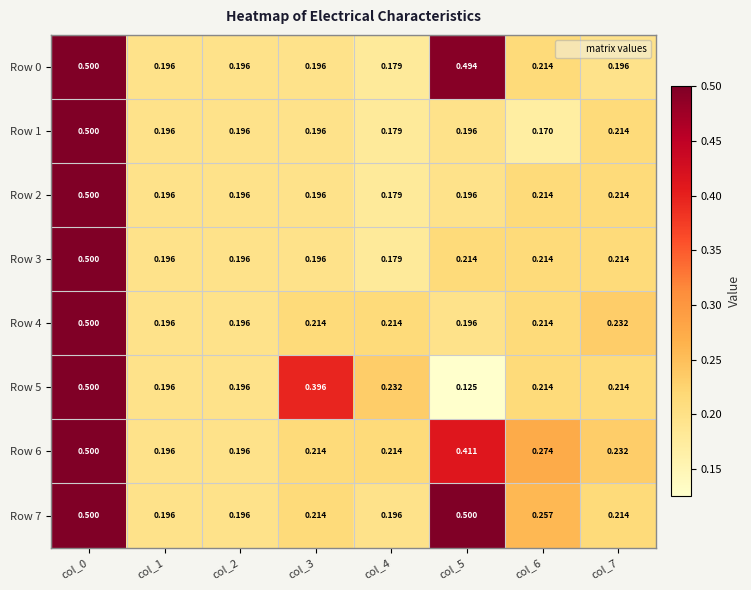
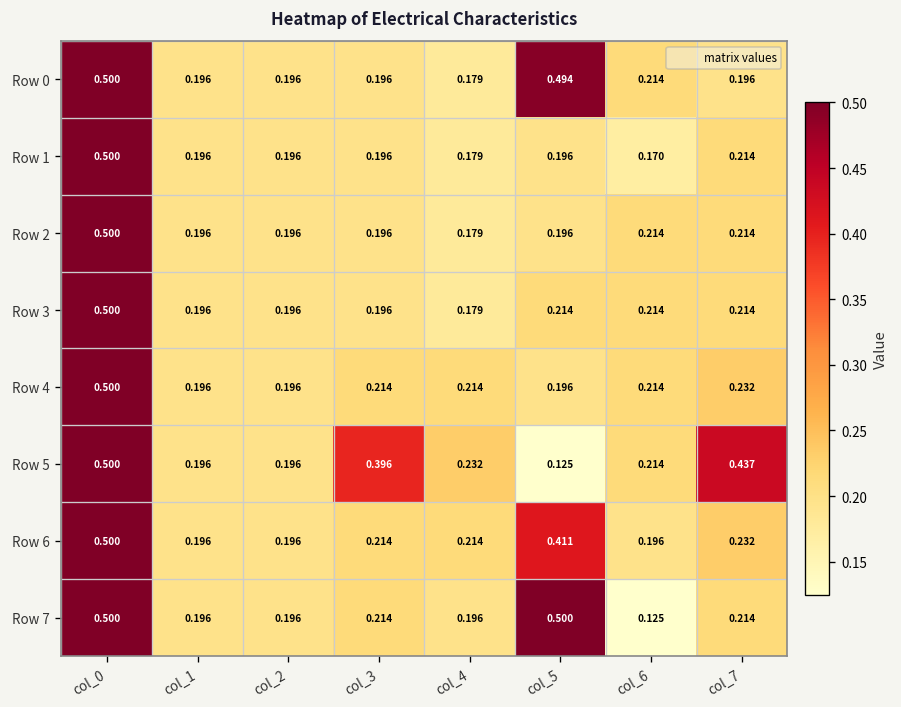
  {
    "Row 0": {
      "col_0": 0.500,
      "col_1": 0.196,
      "col_2": 0.196,
      "col_3": 0.196,
      "col_4": 0.179,
      "col_5": 0.494,
      "col_6": 0.214,
      "col_7": 0.196
    },
    "Row 1": {
      "col_0": 0.500,
      "col_1": 0.196,
      "col_2": 0.196,
      "col_3": 0.196,
      "col_4": 0.179,
      "col_5": 0.196,
      "col_6": 0.170,
      "col_7": 0.214
    },
    "Row 2": {
      "col_0": 0.500,
      "col_1": 0.196,
      "col_2": 0.196,
      "col_3": 0.196,
      "col_4": 0.179,
      "col_5": 0.196,
      "col_6": 0.214,
      "col_7": 0.214
    },
    "Row 3": {
      "col_0": 0.500,
      "col_1": 0.196,
      "col_2": 0.196,
      "col_3": 0.196,
      "col_4": 0.179,
      "col_5": 0.214,
      "col_6": 0.214,
      "col_7": 0.214
    },
    "Row 4": {
      "col_0": 0.500,
      "col_1": 0.196,
      "col_2": 0.196,
      "col_3": 0.214,
      "col_4": 0.214,
      "col_5": 0.196,
      "col_6": 0.214,
      "col_7": 0.232
    },
    "Row 5": {
      "col_0": 0.500,
      "col_1": 0.196,
      "col_2": 0.196,
      "col_3": 0.396,
      "col_4": 0.232,
      "col_5": 0.125,
      "col_6": 0.214,
-     "col_7": 0.214
+     "col_7": 0.437
    },
    "Row 6": {
      "col_0": 0.500,
      "col_1": 0.196,
      "col_2": 0.196,
      "col_3": 0.214,
      "col_4": 0.214,
      "col_5": 0.411,
-     "col_6": 0.274,
+     "col_6": 0.196,
      "col_7": 0.232
    },
    "Row 7": {
      "col_0": 0.500,
      "col_1": 0.196,
      "col_2": 0.196,
      "col_3": 0.214,
      "col_4": 0.196,
      "col_5": 0.500,
-     "col_6": 0.257,
+     "col_6": 0.125,
      "col_7": 0.214
    }
  }
